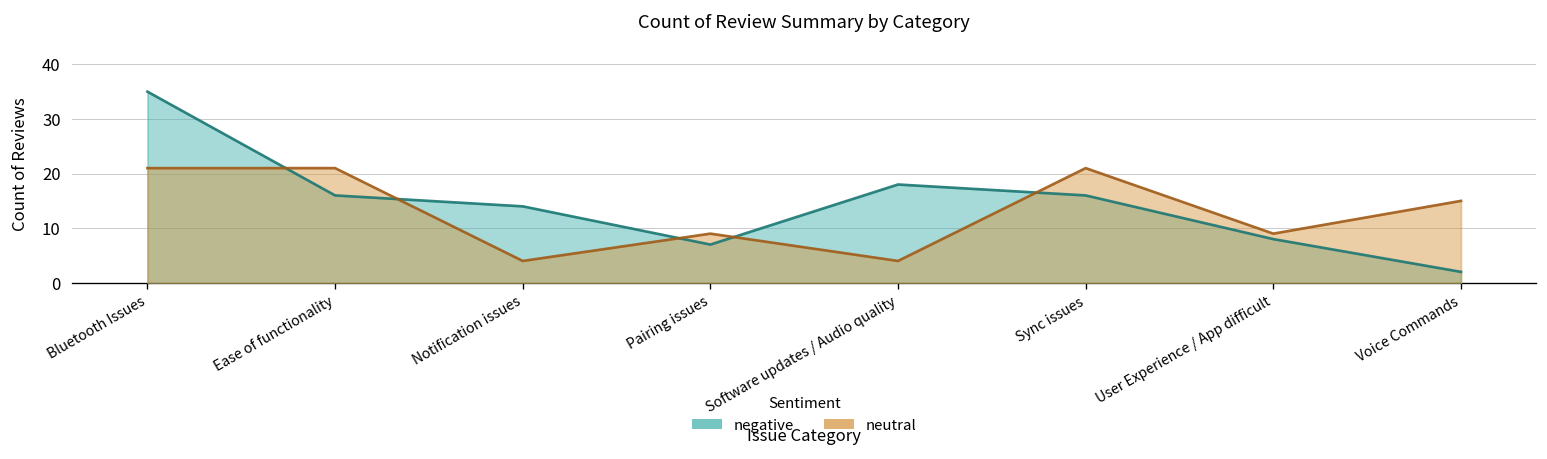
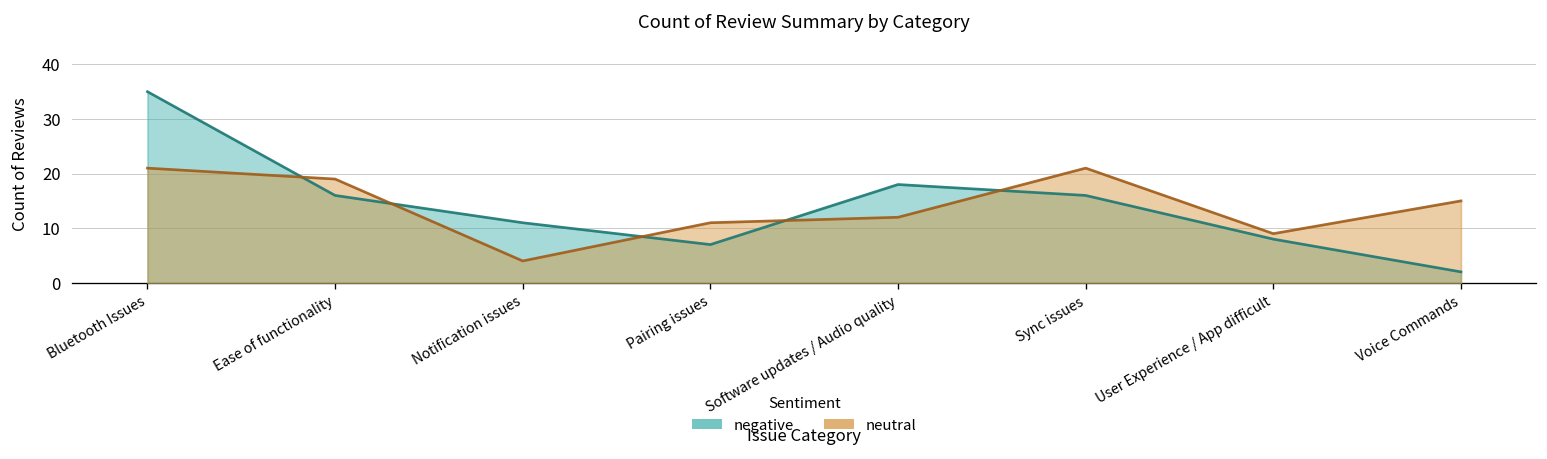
  {
    "negative": {
      "Bluetooth Issues": 35,
      "Ease of functionality": 16,
-     "Notification issues": 14,
+     "Notification issues": 11,
      "Pairing issues": 7,
      "Software updates / Audio quality": 18,
      "Sync issues": 16,
      "User Experience / App difficult": 8,
      "Voice Commands": 2
    },
    "neutral": {
      "Bluetooth Issues": 21,
-     "Ease of functionality": 21,
+     "Ease of functionality": 19,
      "Notification issues": 4,
-     "Pairing issues": 9,
-     "Software updates / Audio quality": 4,
+     "Pairing issues": 11,
+     "Software updates / Audio quality": 12,
      "Sync issues": 21,
      "User Experience / App difficult": 9,
      "Voice Commands": 15
    }
  }
